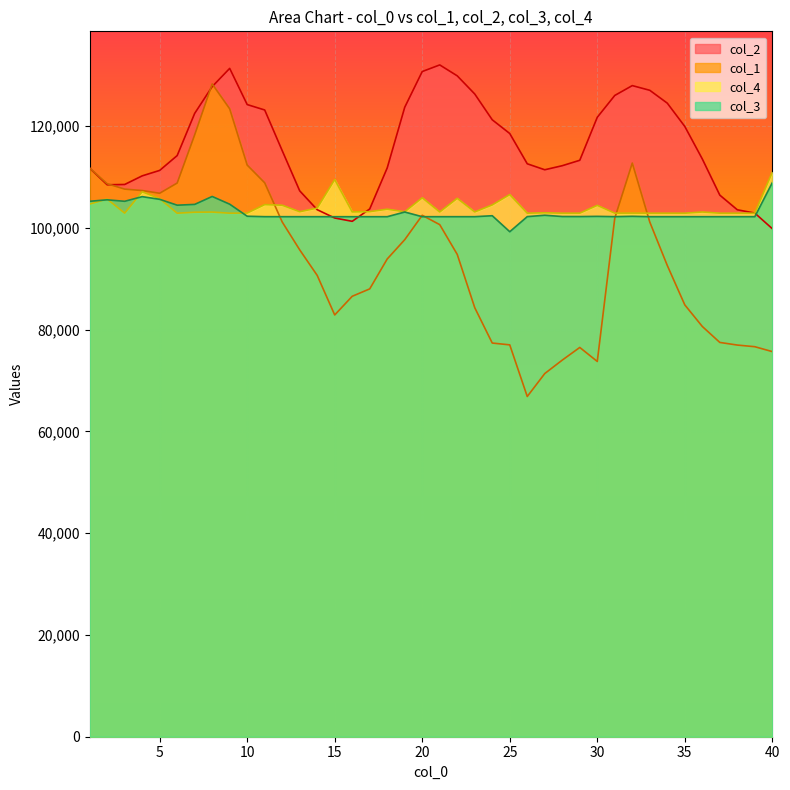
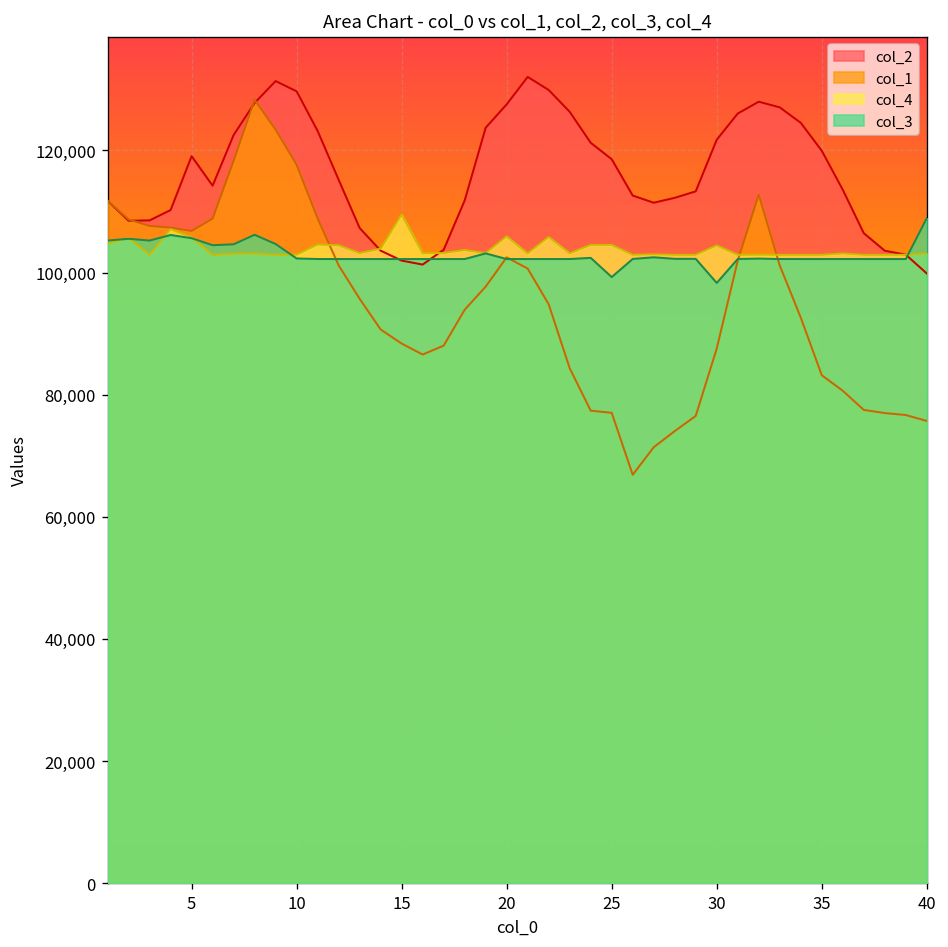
  {
    "col_2": {
-     "5": "111,000",
-     "10": "124,000",
-     "20": "131,000",
+     "5": "119,000",
+     "10": "130,000",
+     "20": "128,000",
      "25": "119,000",
      "30": "122,000",
      "35": "120,000",
      "40": "100,000"
    },
    "col_1": {
      "5": "107,000",
-     "10": "112,000",
-     "15": "83,000",
+     "10": "118,000",
+     "15": "88,000",
      "25": "77,000",
-     "30": "74,000",
-     "35": "85,000",
+     "30": "88,000",
+     "35": "83,000",
      "40": "76,000"
    },
    "col_4": {
      "10": "103,000",
      "15": "110,000",
      "20": "106,000",
-     "25": "107,000",
+     "25": "105,000",
      "30": "104,000",
      "35": "103,000",
-     "40": "111,000"
+     "40": "103,000"
    },
    "col_3": {
      "10": "102,000",
      "25": "99,000",
-     "30": "102,000",
+     "30": "98,000",
      "35": "102,000",
      "40": "109,000"
    }
  }
